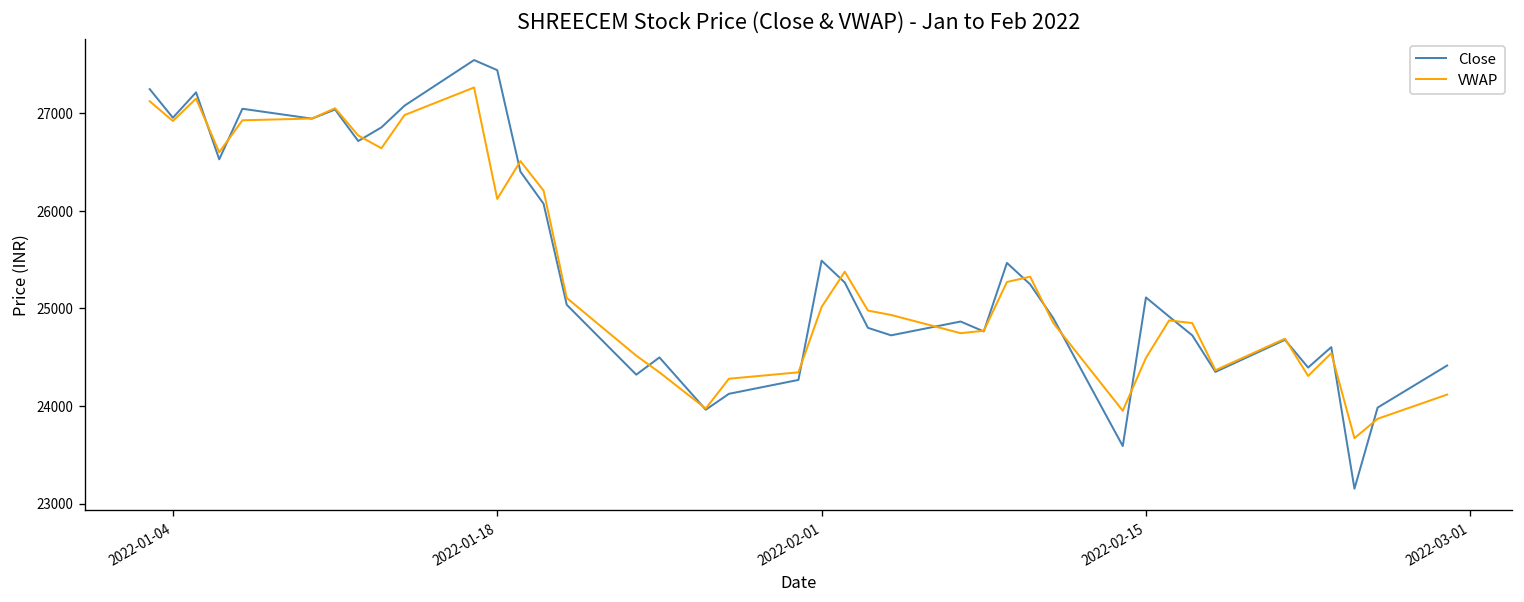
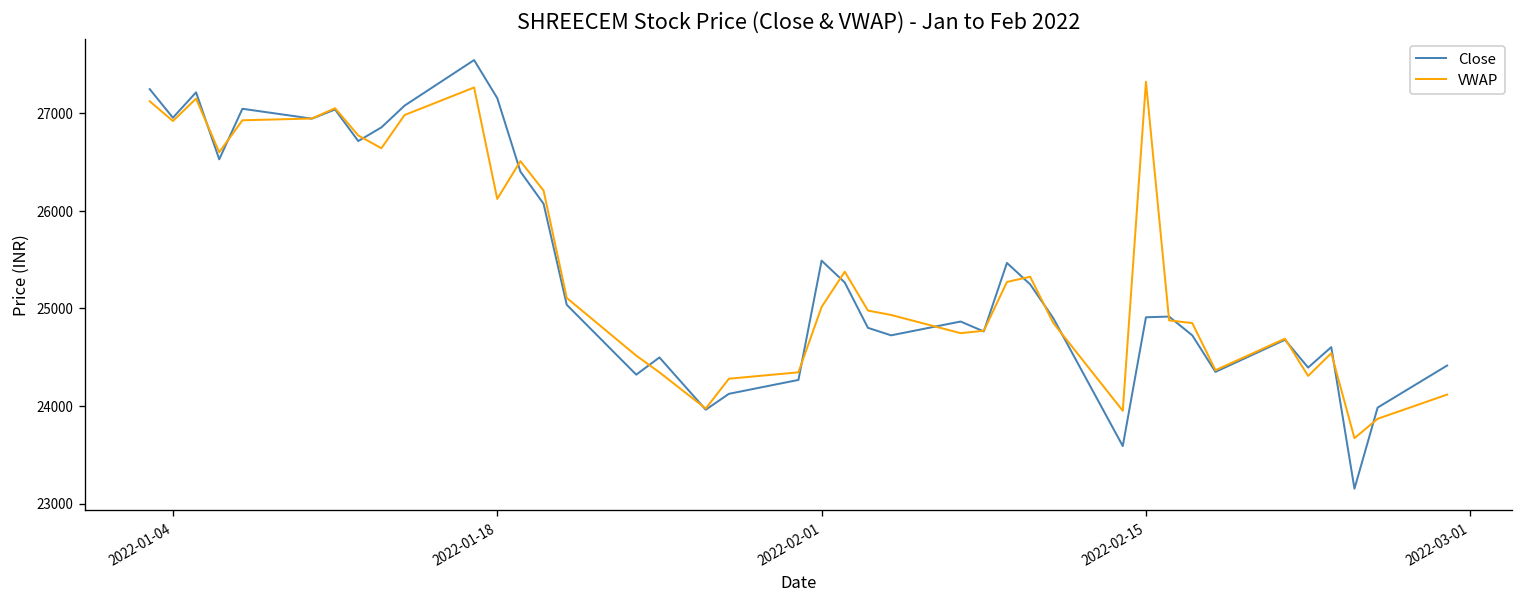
  {
    "Close": {
      "2022-01-04": 27000,
-     "2022-01-18": 27400,
+     "2022-01-18": 27200,
      "2022-02-01": 25500,
-     "2022-02-15": 25100
+     "2022-02-15": 24900
    },
    "VWAP": {
      "2022-01-04": 26900,
      "2022-01-18": 26100,
      "2022-02-01": 25000,
-     "2022-02-15": 24500
+     "2022-02-15": 27300
    }
  }
